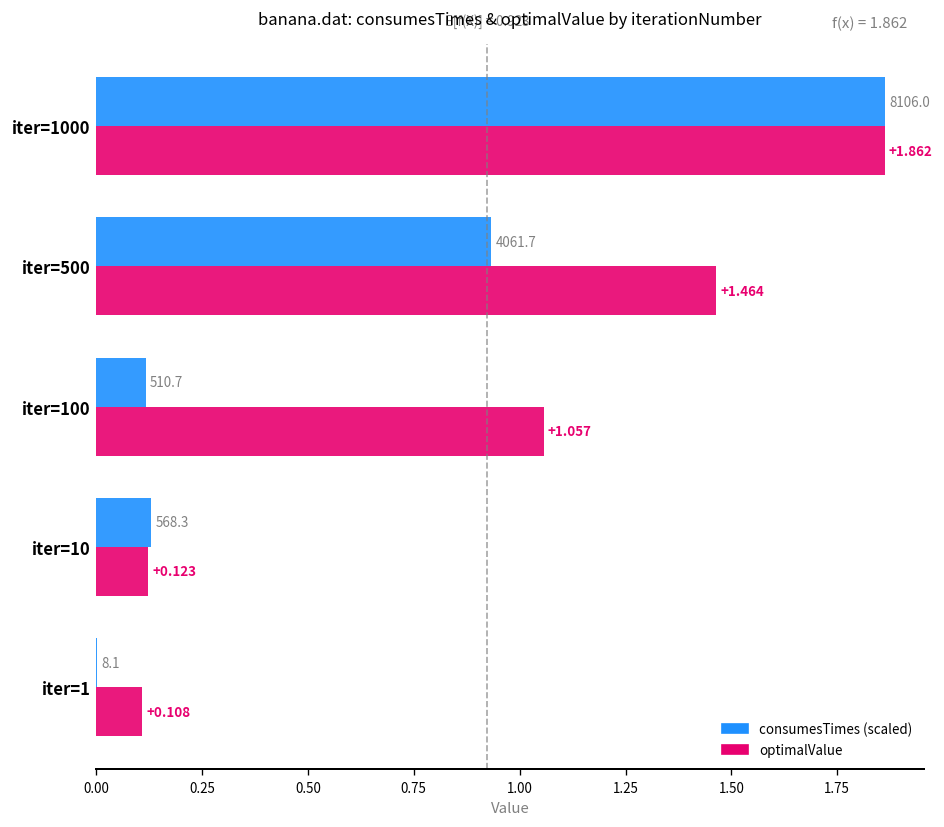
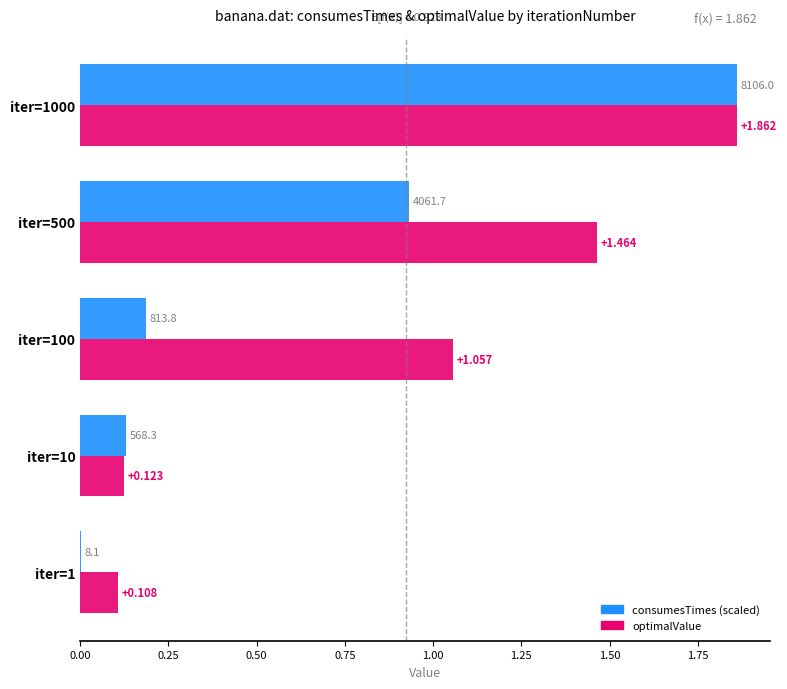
  {
    "consumesTimes (scaled)": {
-     "iter=100": "510.7"
+     "iter=100": "813.8"
    },
    "optimalValue": {
      "iter=1000": "+1.862",
      "iter=500": "+1.464",
      "iter=100": "+1.057",
      "iter=10": "+0.123",
      "iter=1": "+0.108"
    }
  }
